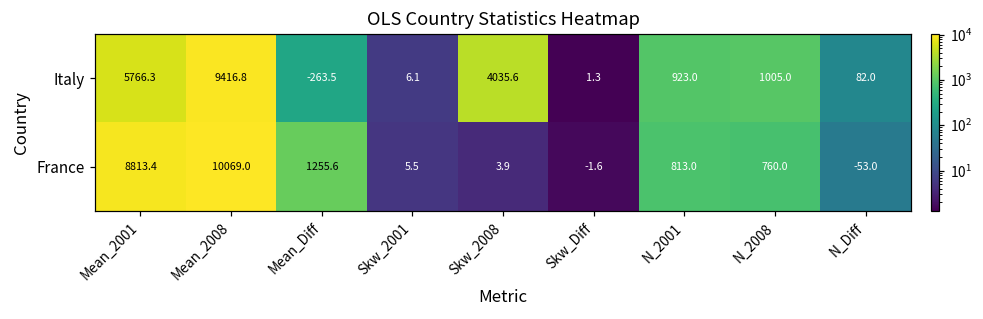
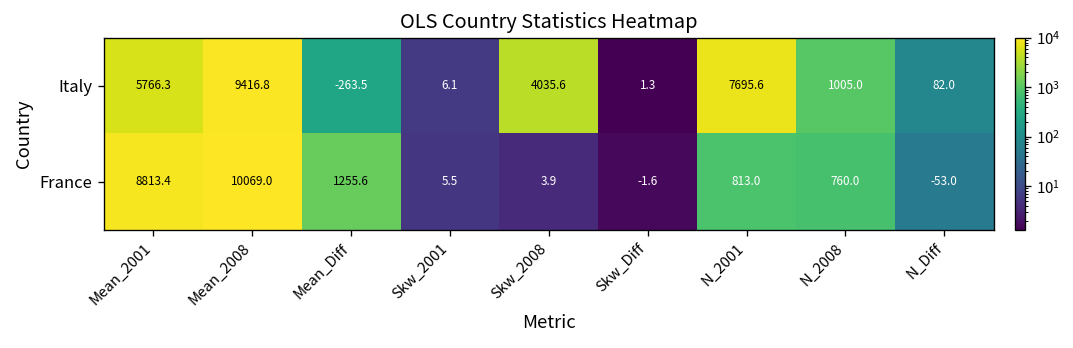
  {
    "Italy": {
      "Mean_2001": 5766.3,
      "Mean_2008": 9416.8,
      "Mean_Diff": -263.5,
      "Skw_2001": 6.1,
      "Skw_2008": 4035.6,
      "Skw_Diff": 1.3,
-     "N_2001": 923.0,
+     "N_2001": 7695.6,
      "N_2008": 1005.0,
      "N_Diff": 82.0
    },
    "France": {
      "Mean_2001": 8813.4,
      "Mean_2008": 10069.0,
      "Mean_Diff": 1255.6,
      "Skw_2001": 5.5,
      "Skw_2008": 3.9,
      "Skw_Diff": -1.6,
      "N_2001": 813.0,
      "N_2008": 760.0,
      "N_Diff": -53.0
    }
  }
